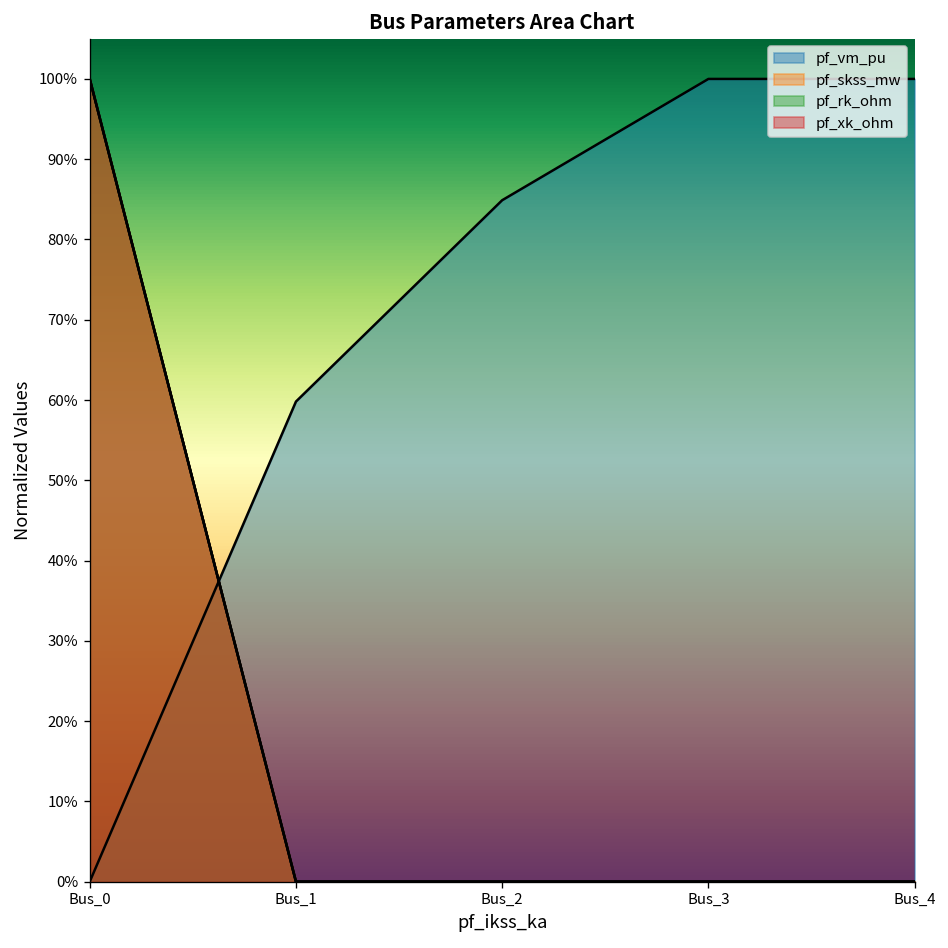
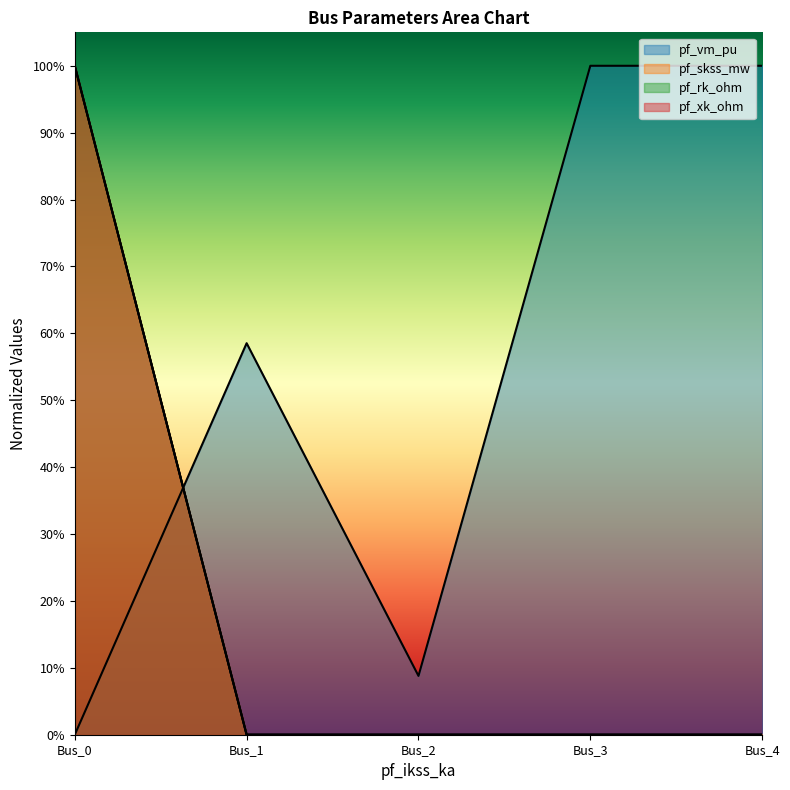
  {
    "pf_vm_pu": {
      "Bus_0": "0%",
-     "Bus_1": "60%",
-     "Bus_2": "85%",
+     "Bus_1": "59%",
+     "Bus_2": "9%",
      "Bus_3": "100%",
      "Bus_4": "100%"
    },
    "pf_xk_ohm": {
      "Bus_0": "100%",
      "Bus_1": "0%",
      "Bus_2": "0%",
      "Bus_3": "0%",
      "Bus_4": "0%"
    }
  }
